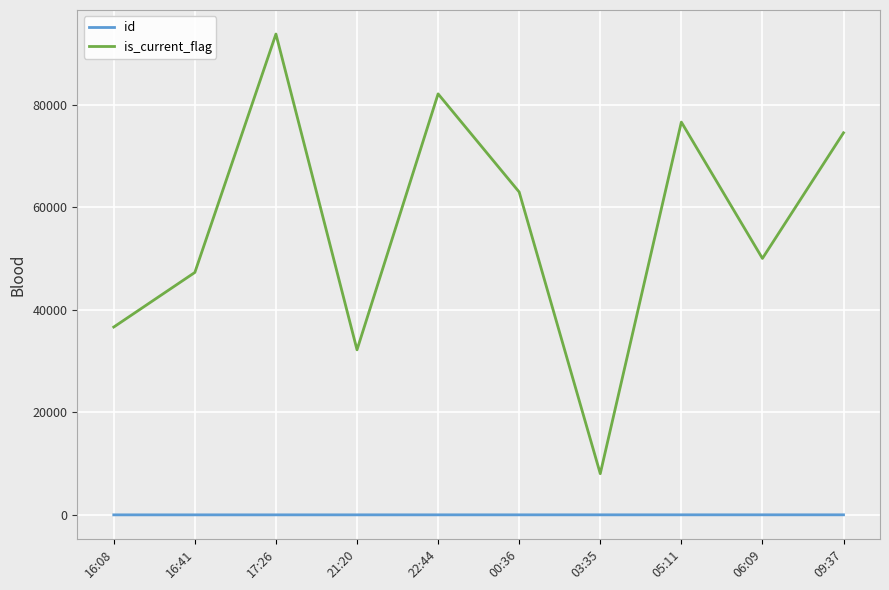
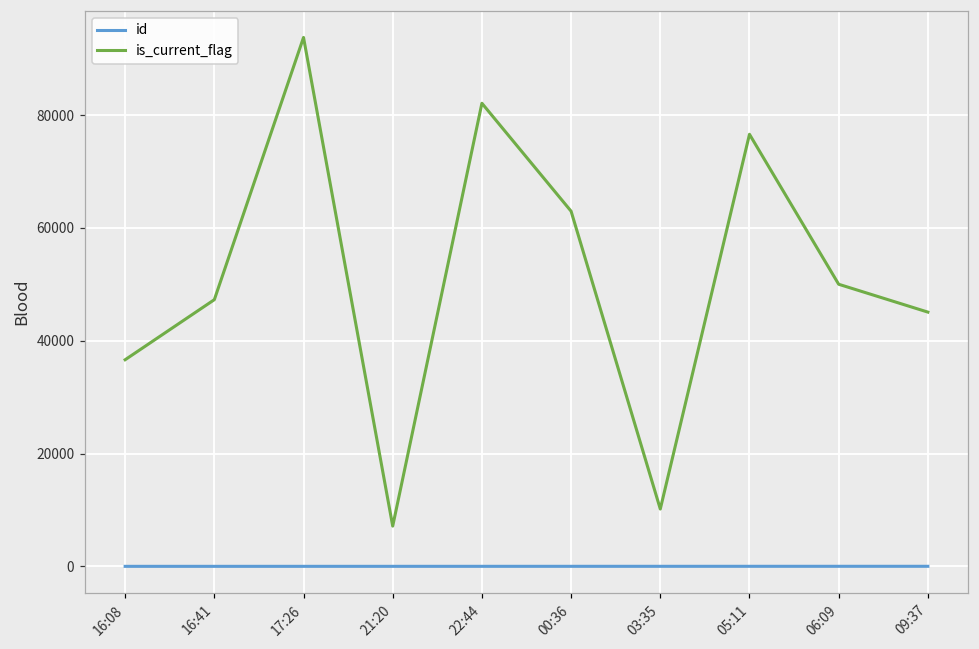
  {
    "id": {
      "16:08": 0,
      "16:41": 0,
      "17:26": 0,
      "21:20": 0,
      "22:44": 0,
      "00:36": 0,
      "03:35": 0,
      "05:11": 0,
      "06:09": 0,
      "09:37": 0
    },
    "is_current_flag": {
      "16:08": 37000,
      "16:41": 47000,
      "17:26": 94000,
-     "21:20": 32000,
+     "21:20": 7000,
      "22:44": 82000,
      "00:36": 63000,
-     "03:35": 8000,
+     "03:35": 10000,
      "05:11": 77000,
      "06:09": 50000,
-     "09:37": 75000
+     "09:37": 45000
    }
  }
